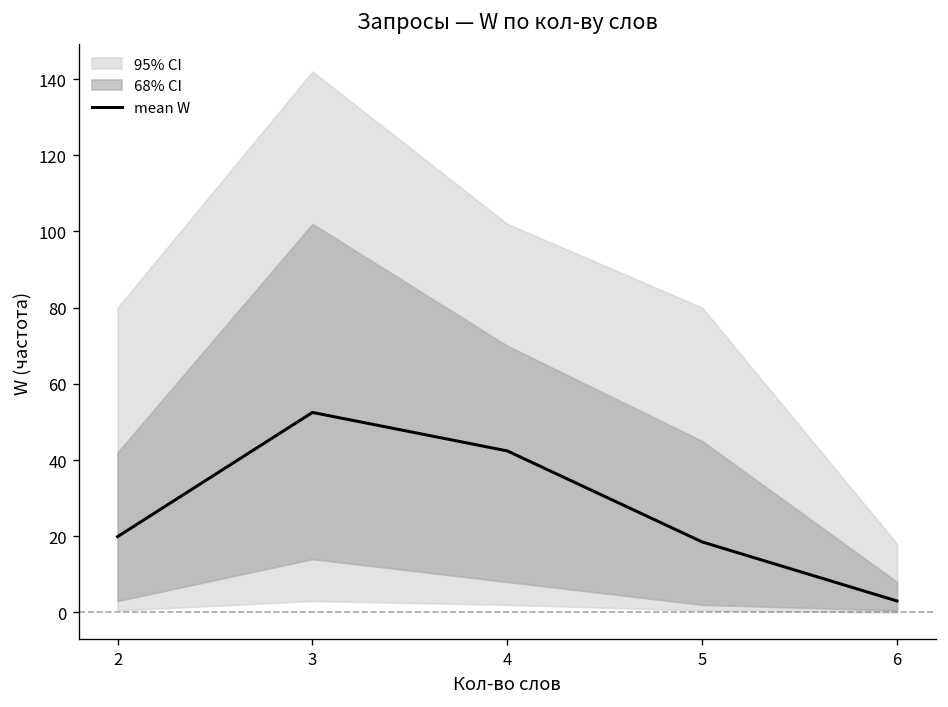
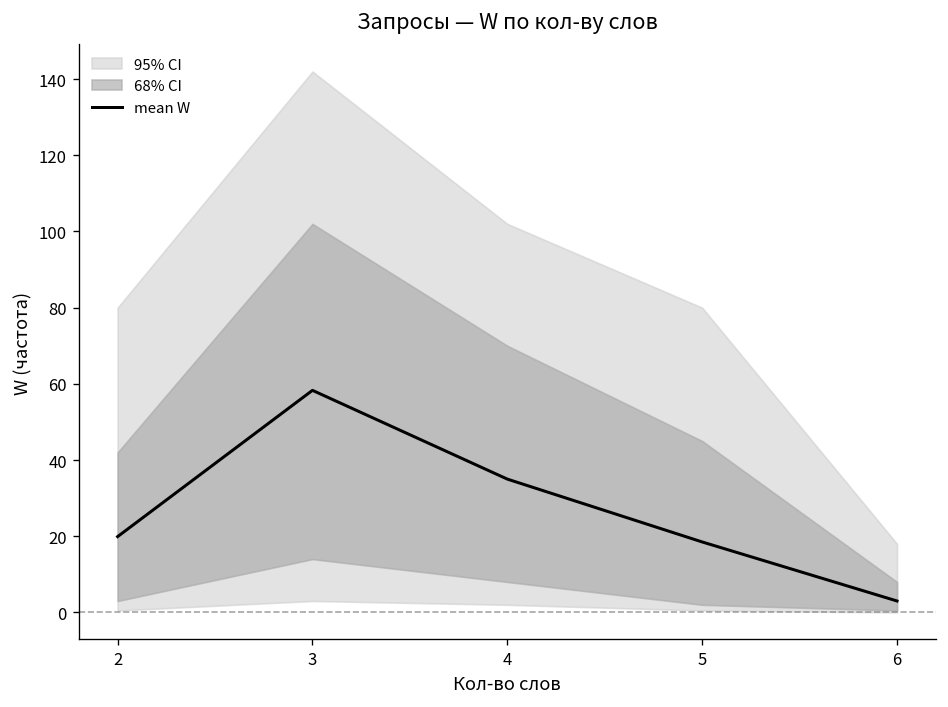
  {
    "mean W": {
      "2": 20,
-     "3": 53,
-     "4": 42,
+     "3": 58,
+     "4": 35,
      "5": 19,
      "6": 3
    }
  }
